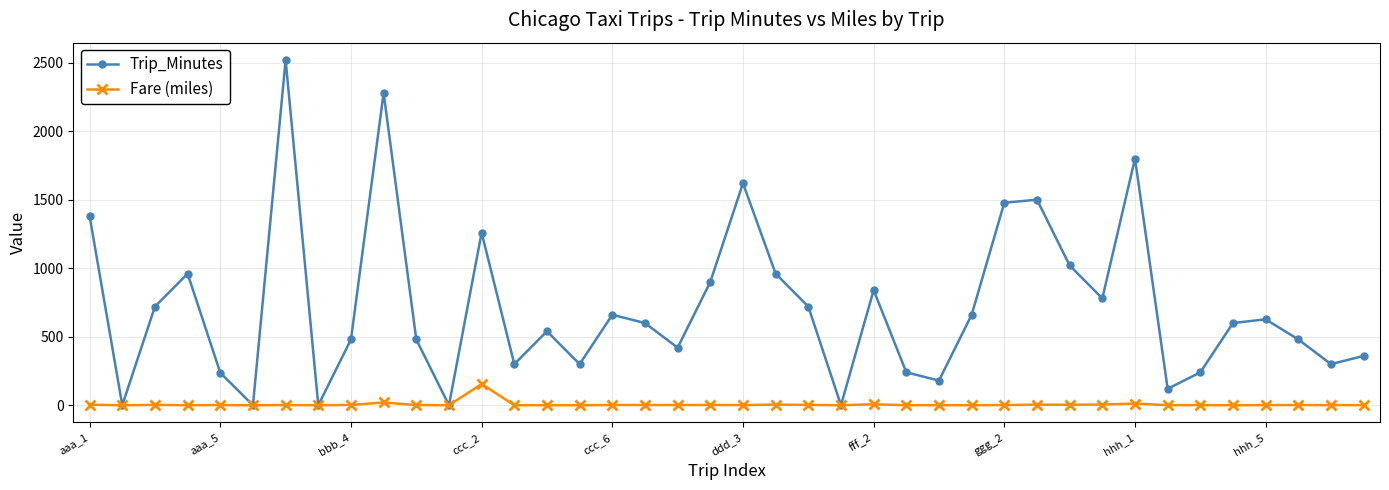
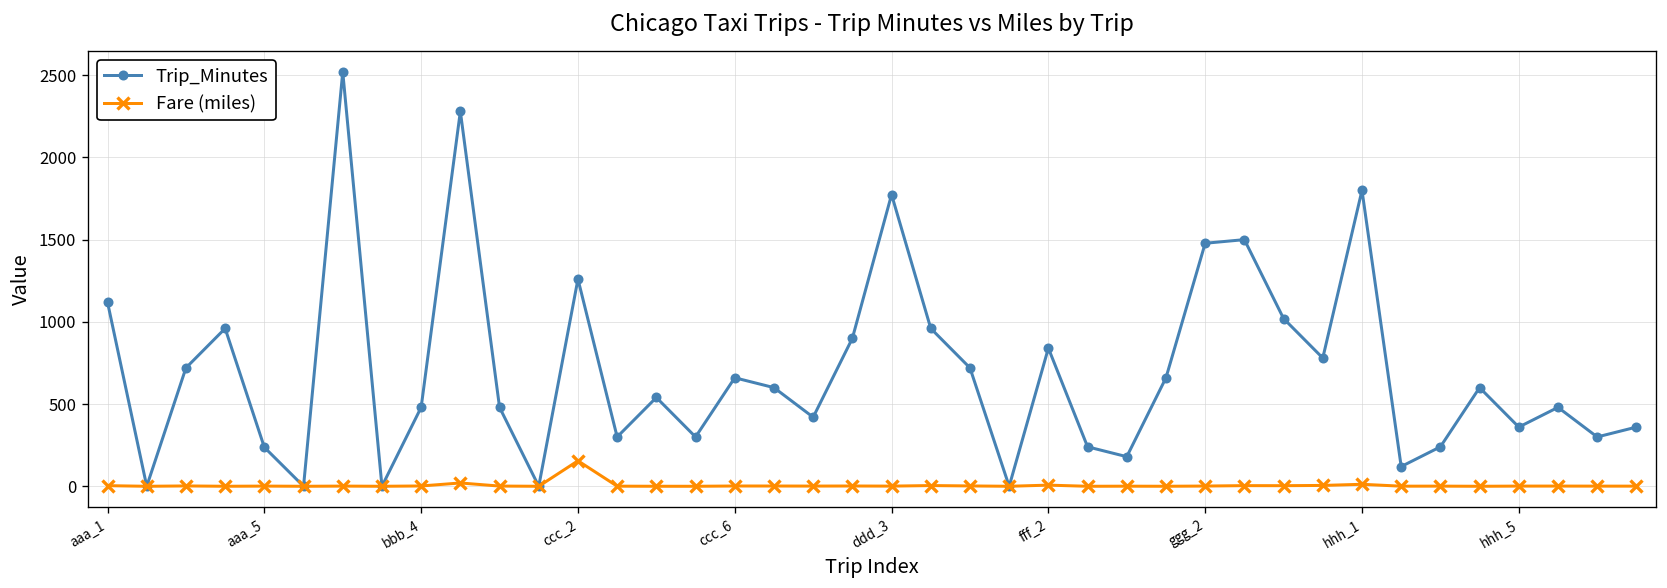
  {
    "Trip_Minutes": {
-     "aaa_1": 1380,
+     "aaa_1": 1120,
      "aaa_5": 240,
      "bbb_4": 480,
      "ccc_2": 1260,
      "ccc_6": 660,
-     "ddd_3": 1620,
+     "ddd_3": 1770,
      "fff_2": 840,
      "ggg_2": 1480,
      "hhh_1": 1800,
-     "hhh_5": 630
+     "hhh_5": 360
    },
    "Fare (miles)": {
      "aaa_1": 0,
      "aaa_5": 0,
      "bbb_4": 0,
      "ccc_2": 160,
      "ccc_6": 0,
      "ddd_3": 0,
      "fff_2": 10,
      "ggg_2": 0,
      "hhh_1": 10,
      "hhh_5": 0
    }
  }
